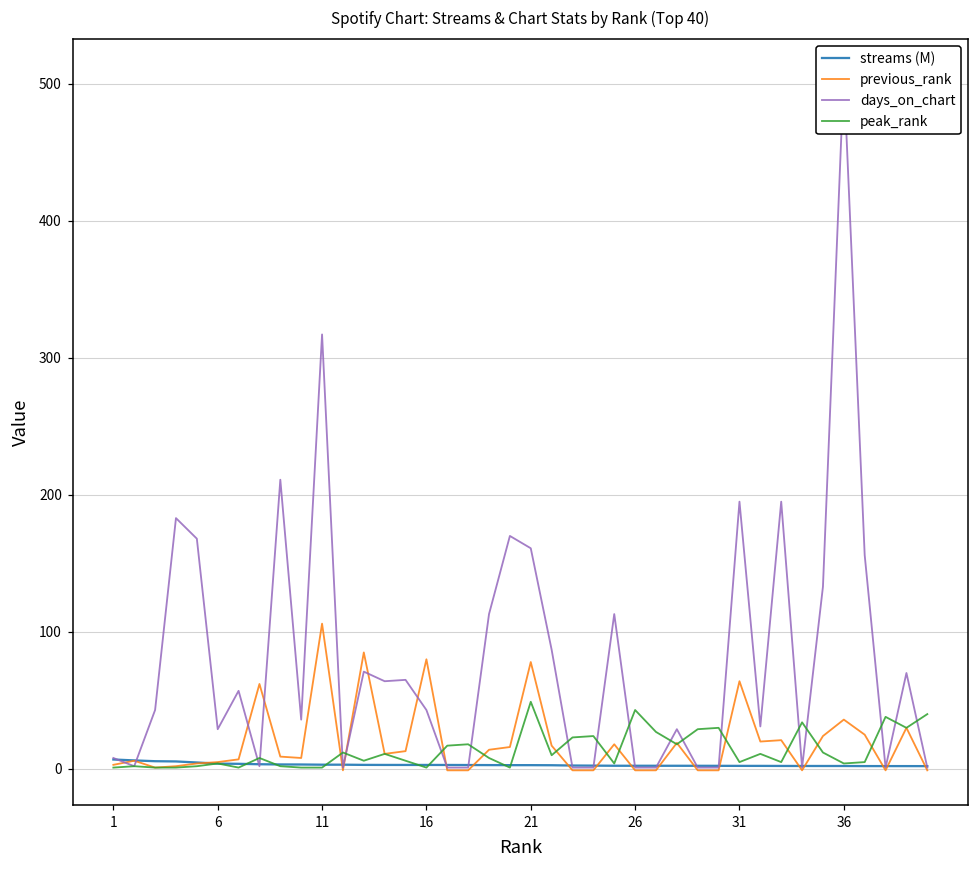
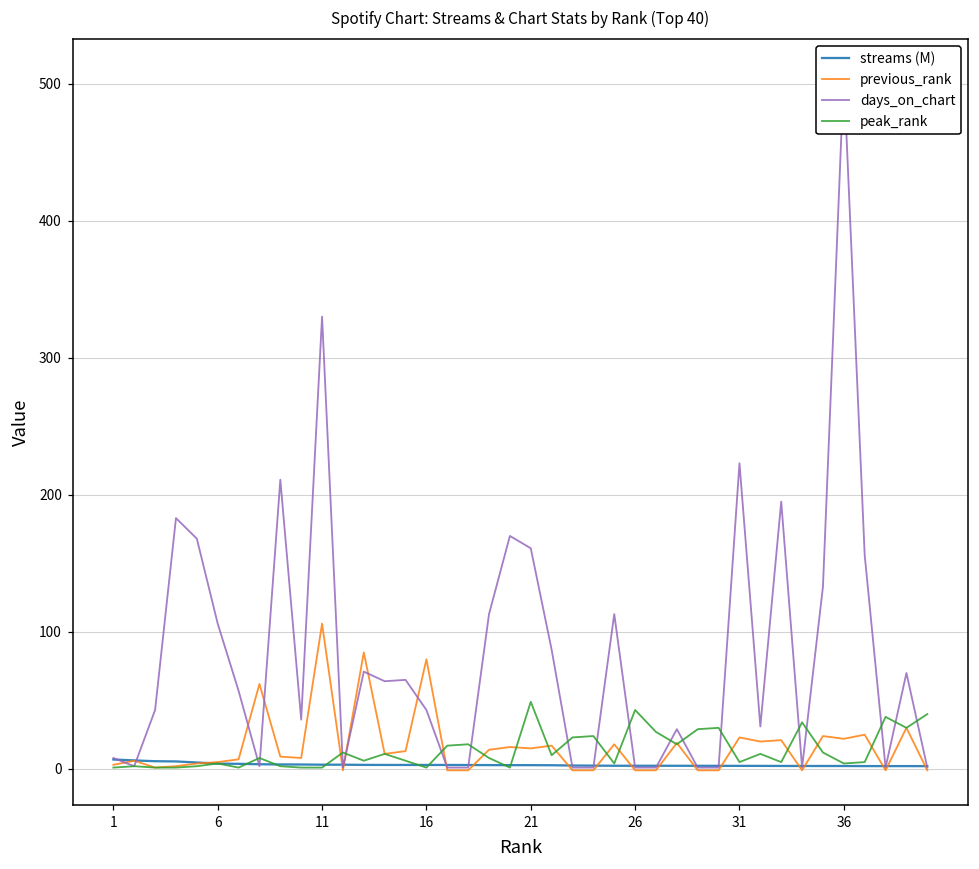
  {
    "streams (M)": {
      "11": 3,
      "21": 3,
      "31": 2
    },
    "previous_rank": {
      "11": 106,
      "16": 80,
-     "21": 78,
-     "31": 64,
-     "36": 36
+     "21": 15,
+     "31": 23,
+     "36": 22
    },
    "days_on_chart": {
-     "6": 29,
-     "11": 317,
+     "6": 106,
+     "11": 330,
      "16": 43,
      "21": 161,
-     "31": 195
+     "31": 223
    },
    "peak_rank": {
      "11": 1,
      "21": 49,
      "26": 43,
      "31": 5
    }
  }
